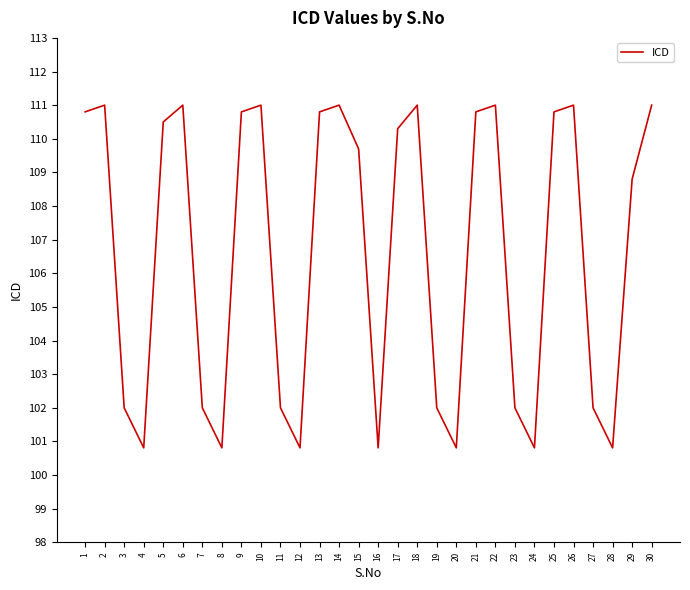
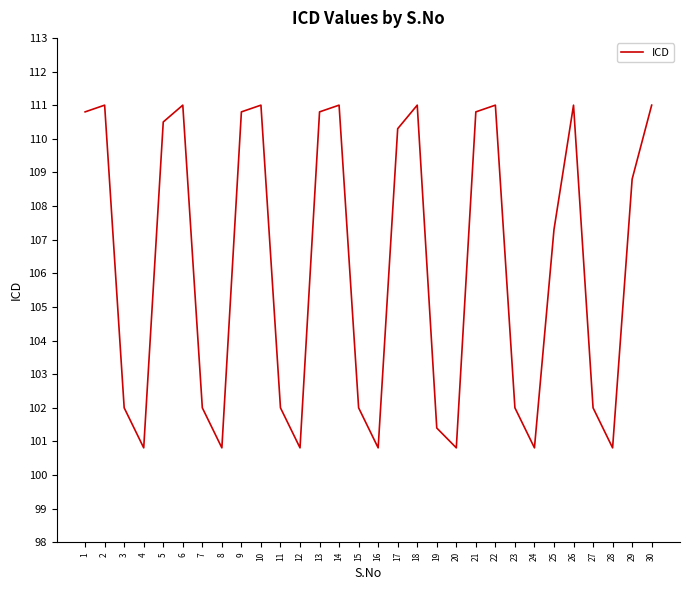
  {
    "1": 110.8,
    "2": 111.0,
    "3": 102.0,
    "4": 100.8,
    "5": 110.5,
    "6": 111.0,
    "7": 102.0,
    "8": 100.8,
    "9": 110.8,
    "10": 111.0,
    "11": 102.0,
    "12": 100.8,
    "13": 110.8,
    "14": 111.0,
-   "15": 109.7,
+   "15": 102.0,
    "16": 100.8,
    "17": 110.3,
    "18": 111.0,
-   "19": 102.0,
+   "19": 101.4,
    "20": 100.8,
    "21": 110.8,
    "22": 111.0,
    "23": 102.0,
    "24": 100.8,
-   "25": 110.8,
+   "25": 107.3,
    "26": 111.0,
    "27": 102.0,
    "28": 100.8,
    "29": 108.8,
    "30": 111.0
  }
